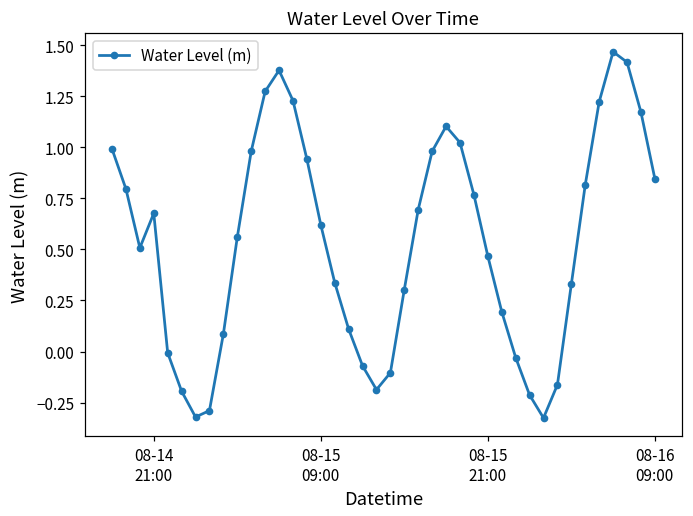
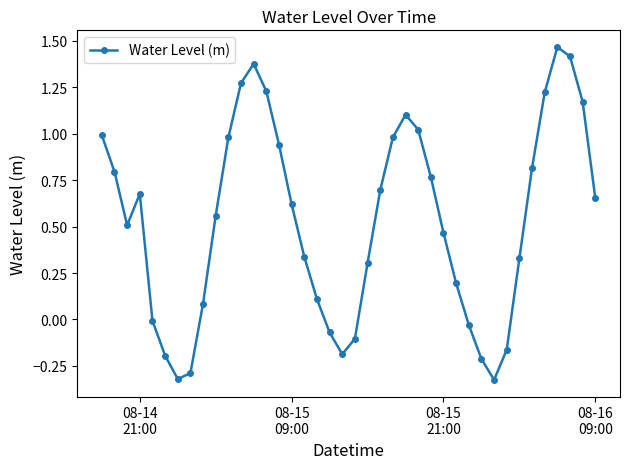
  {
    "08-14 21:00": 0.68,
    "08-15 09:00": 0.62,
    "08-15 21:00": 0.47,
-   "08-16 09:00": 0.85
+   "08-16 09:00": 0.65
  }
